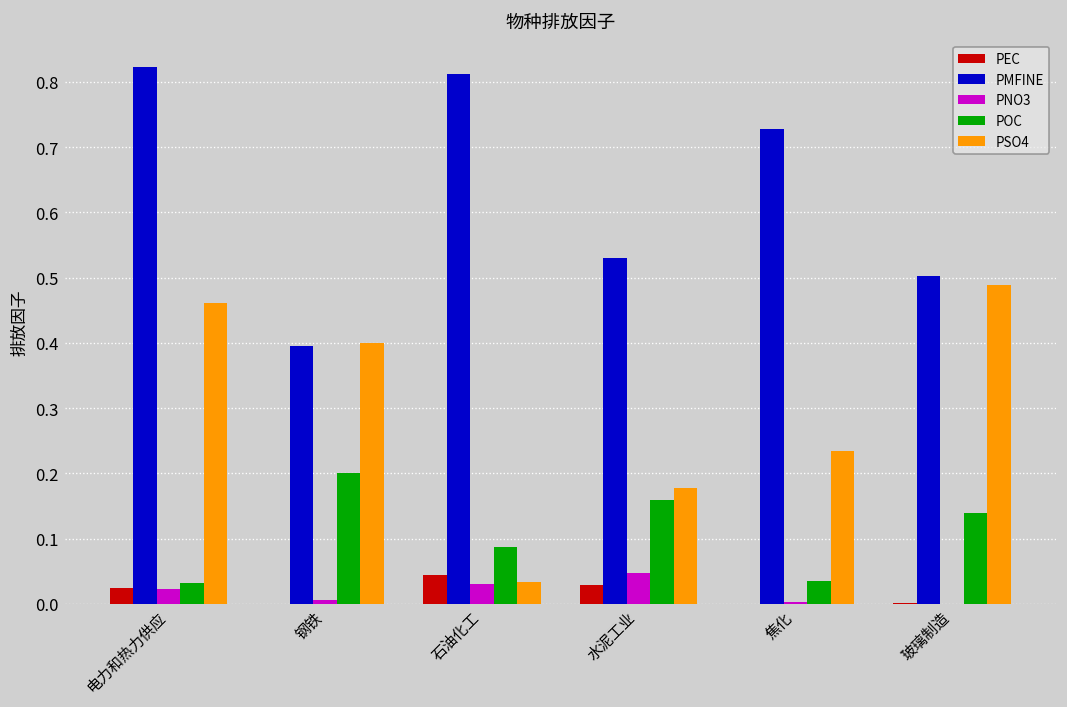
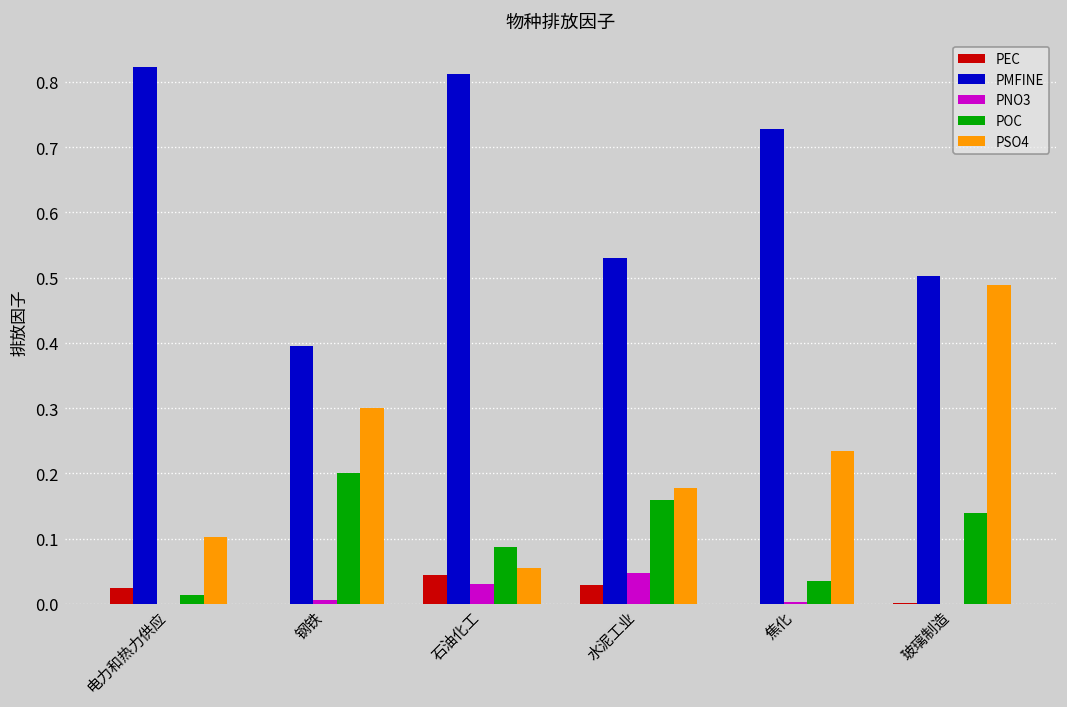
  {
    "PEC": {
      "电力和热力供应": 0.03,
      "钢铁": 0.00,
      "石油化工": 0.04,
      "水泥工业": 0.03,
      "焦化": 0.00
    },
    "PMFINE": {
      "电力和热力供应": 0.82,
      "钢铁": 0.39,
      "石油化工": 0.81,
      "水泥工业": 0.53,
      "焦化": 0.73,
      "玻璃制造": 0.50
    },
    "PNO3": {
-     "电力和热力供应": 0.02,
+     "电力和热力供应": 0.00,
      "钢铁": 0.01,
      "石油化工": 0.03,
      "水泥工业": 0.05
    },
    "POC": {
-     "电力和热力供应": 0.03,
+     "电力和热力供应": 0.01,
      "钢铁": 0.20,
      "石油化工": 0.09,
      "水泥工业": 0.16,
      "焦化": 0.04,
      "玻璃制造": 0.14
    },
    "PSO4": {
-     "电力和热力供应": 0.46,
-     "钢铁": 0.4,
-     "石油化工": 0.03,
+     "电力和热力供应": 0.10,
+     "钢铁": 0.3,
+     "石油化工": 0.06,
      "水泥工业": 0.18,
      "焦化": 0.24,
      "玻璃制造": 0.49
    }
  }
